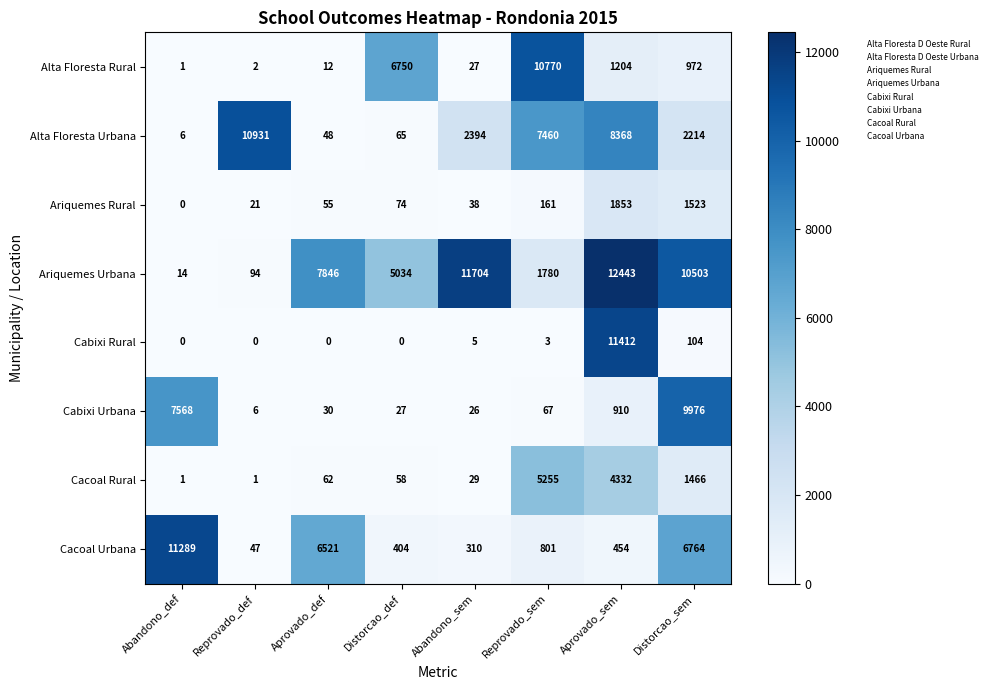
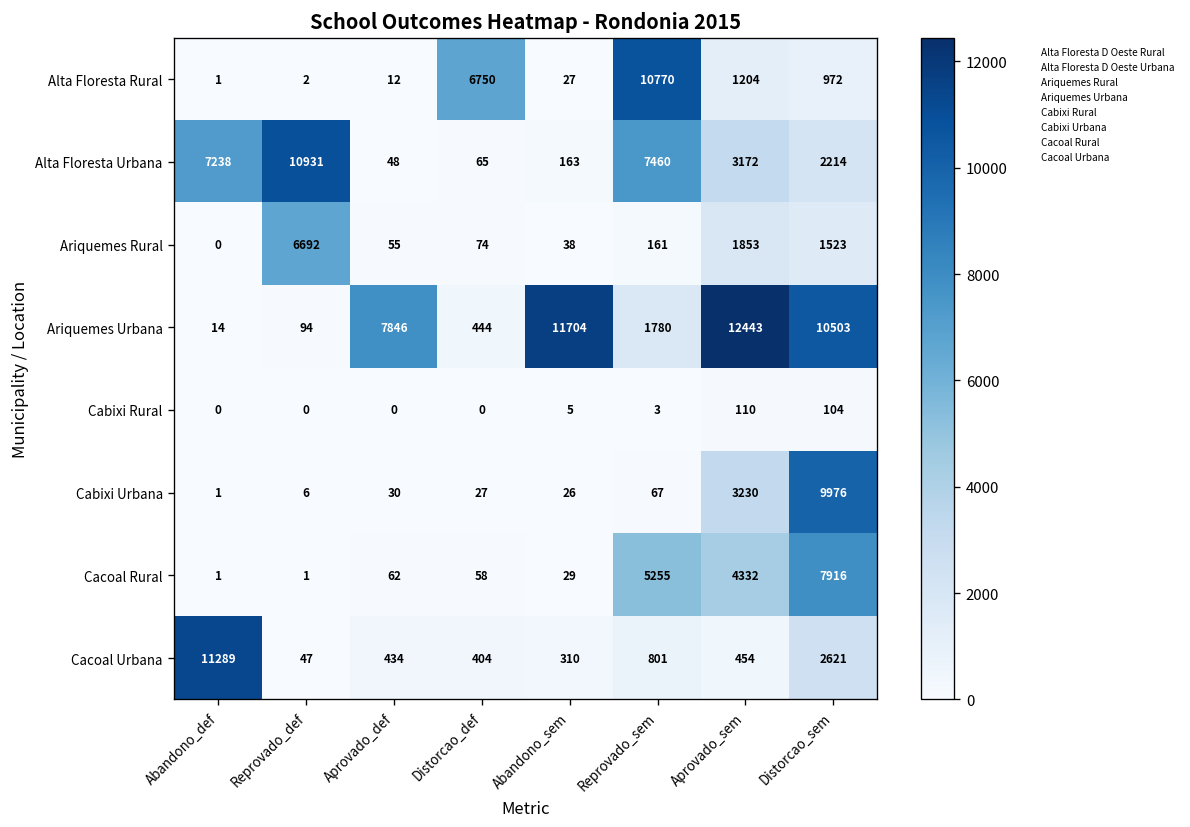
  {
    "Alta Floresta Rural": {
      "Abandono_def": 1,
      "Reprovado_def": 2,
      "Aprovado_def": 12,
      "Distorcao_def": 6750,
      "Abandono_sem": 27,
      "Reprovado_sem": 10770,
      "Aprovado_sem": 1204,
      "Distorcao_sem": 972
    },
    "Alta Floresta Urbana": {
-     "Abandono_def": 6,
+     "Abandono_def": 7238,
      "Reprovado_def": 10931,
      "Aprovado_def": 48,
      "Distorcao_def": 65,
-     "Abandono_sem": 2394,
+     "Abandono_sem": 163,
      "Reprovado_sem": 7460,
-     "Aprovado_sem": 8368,
+     "Aprovado_sem": 3172,
      "Distorcao_sem": 2214
    },
    "Ariquemes Rural": {
      "Abandono_def": 0,
-     "Reprovado_def": 21,
+     "Reprovado_def": 6692,
      "Aprovado_def": 55,
      "Distorcao_def": 74,
      "Abandono_sem": 38,
      "Reprovado_sem": 161,
      "Aprovado_sem": 1853,
      "Distorcao_sem": 1523
    },
    "Ariquemes Urbana": {
      "Abandono_def": 14,
      "Reprovado_def": 94,
      "Aprovado_def": 7846,
-     "Distorcao_def": 5034,
+     "Distorcao_def": 444,
      "Abandono_sem": 11704,
      "Reprovado_sem": 1780,
      "Aprovado_sem": 12443,
      "Distorcao_sem": 10503
    },
    "Cabixi Rural": {
      "Abandono_def": 0,
      "Reprovado_def": 0,
      "Aprovado_def": 0,
      "Distorcao_def": 0,
      "Abandono_sem": 5,
      "Reprovado_sem": 3,
-     "Aprovado_sem": 11412,
+     "Aprovado_sem": 110,
      "Distorcao_sem": 104
    },
    "Cabixi Urbana": {
-     "Abandono_def": 7568,
+     "Abandono_def": 1,
      "Reprovado_def": 6,
      "Aprovado_def": 30,
      "Distorcao_def": 27,
      "Abandono_sem": 26,
      "Reprovado_sem": 67,
-     "Aprovado_sem": 910,
+     "Aprovado_sem": 3230,
      "Distorcao_sem": 9976
    },
    "Cacoal Rural": {
      "Abandono_def": 1,
      "Reprovado_def": 1,
      "Aprovado_def": 62,
      "Distorcao_def": 58,
      "Abandono_sem": 29,
      "Reprovado_sem": 5255,
      "Aprovado_sem": 4332,
-     "Distorcao_sem": 1466
+     "Distorcao_sem": 7916
    },
    "Cacoal Urbana": {
      "Abandono_def": 11289,
      "Reprovado_def": 47,
-     "Aprovado_def": 6521,
+     "Aprovado_def": 434,
      "Distorcao_def": 404,
      "Abandono_sem": 310,
      "Reprovado_sem": 801,
      "Aprovado_sem": 454,
-     "Distorcao_sem": 6764
+     "Distorcao_sem": 2621
    }
  }
